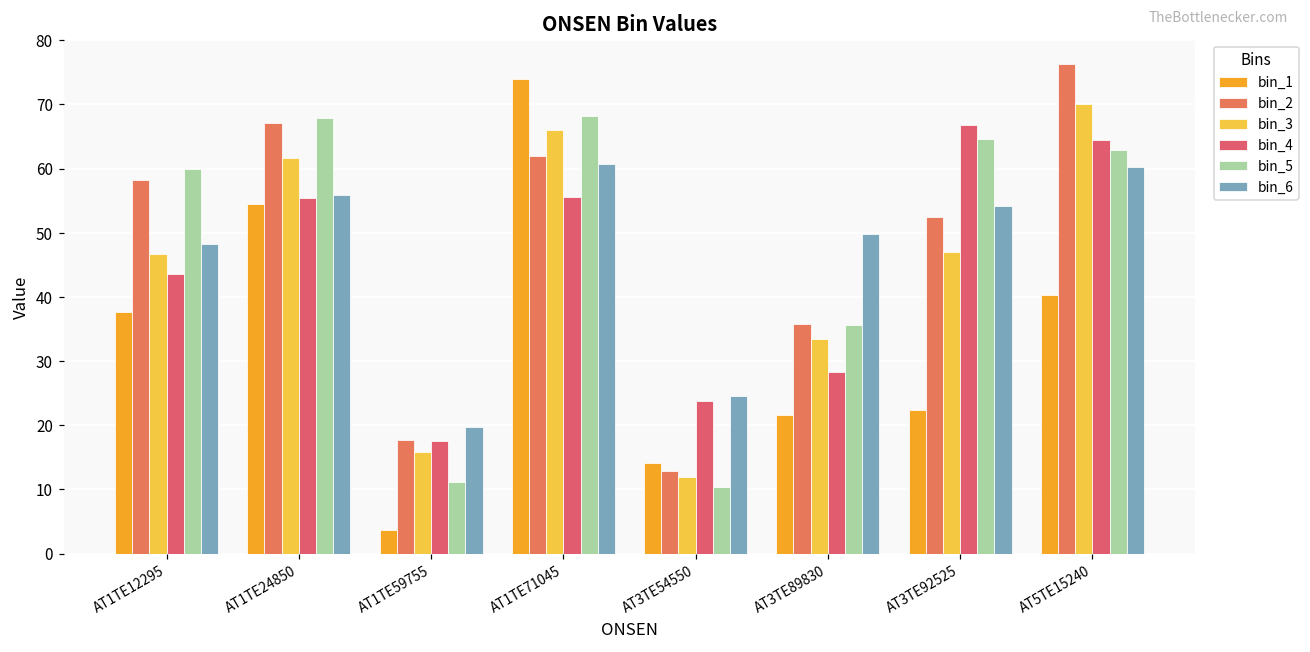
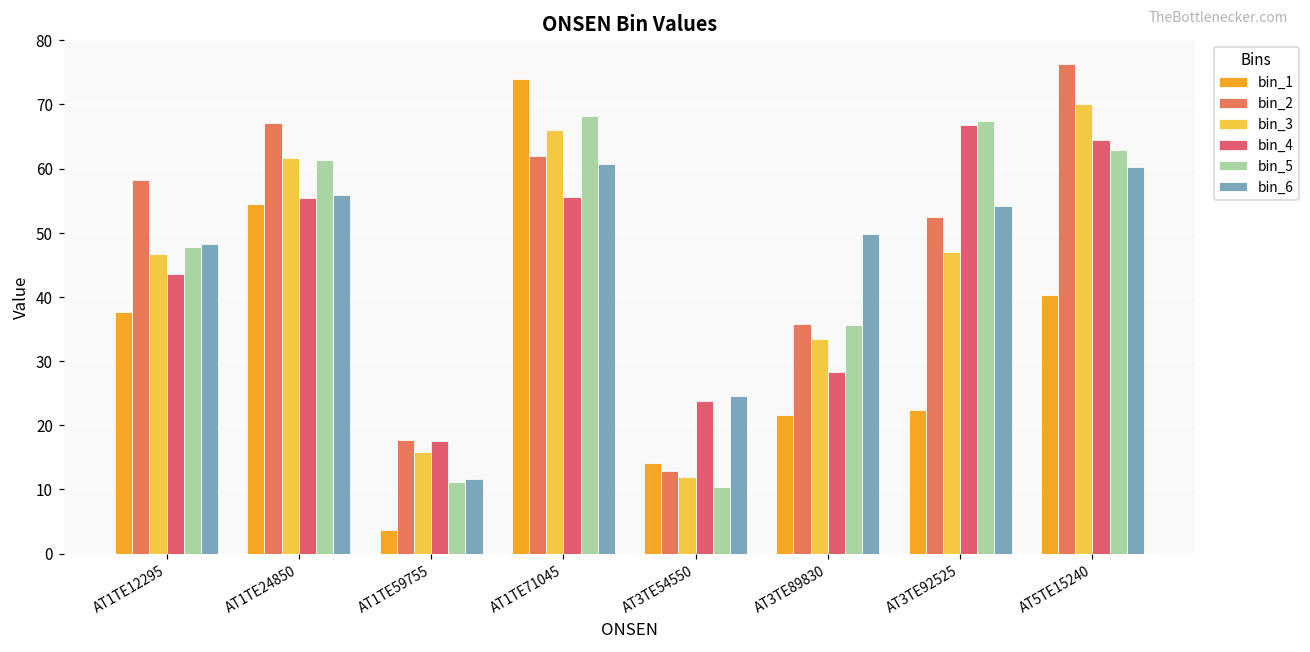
  {
    "bin_5": {
-     "AT1TE12295": 60,
-     "AT1TE24850": 68,
+     "AT1TE12295": 48,
+     "AT1TE24850": 61,
      "AT1TE59755": 11,
      "AT1TE71045": 68,
      "AT3TE54550": 10,
      "AT3TE89830": 36,
-     "AT3TE92525": 65,
+     "AT3TE92525": 67,
      "AT5TE15240": 63
    },
    "bin_6": {
      "AT1TE12295": 48,
      "AT1TE24850": 56,
-     "AT1TE59755": 20,
+     "AT1TE59755": 12,
      "AT1TE71045": 61,
      "AT3TE54550": 25,
      "AT3TE89830": 50,
      "AT3TE92525": 54,
      "AT5TE15240": 60
    }
  }
